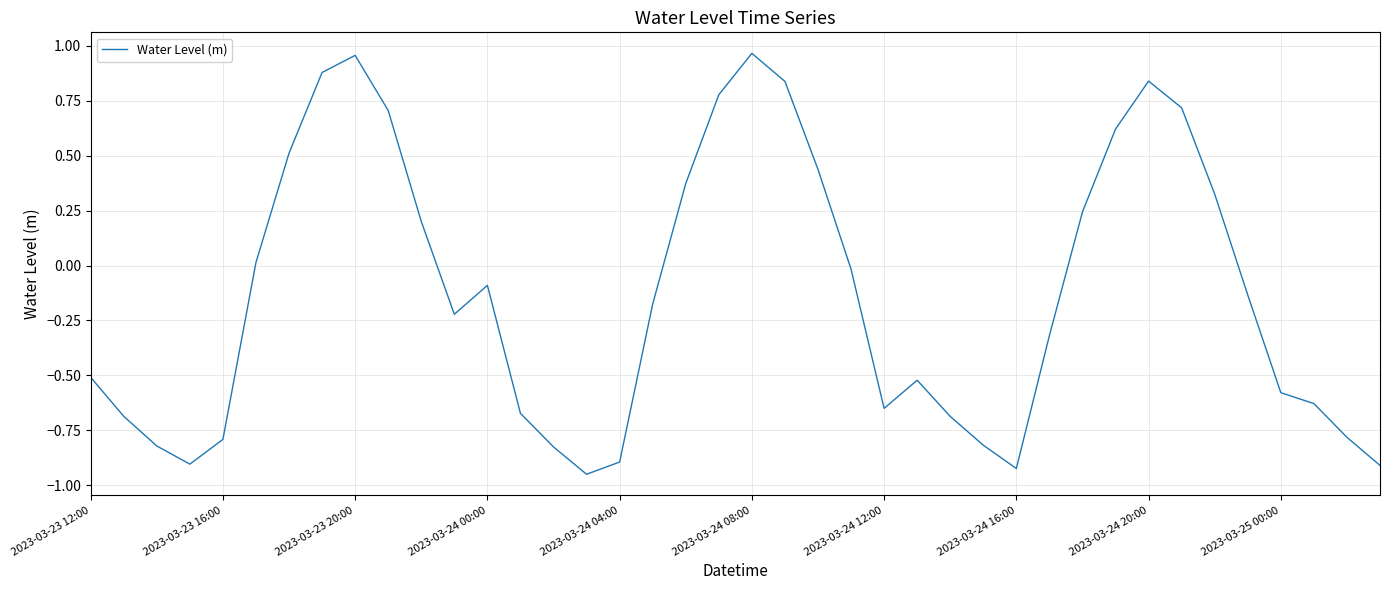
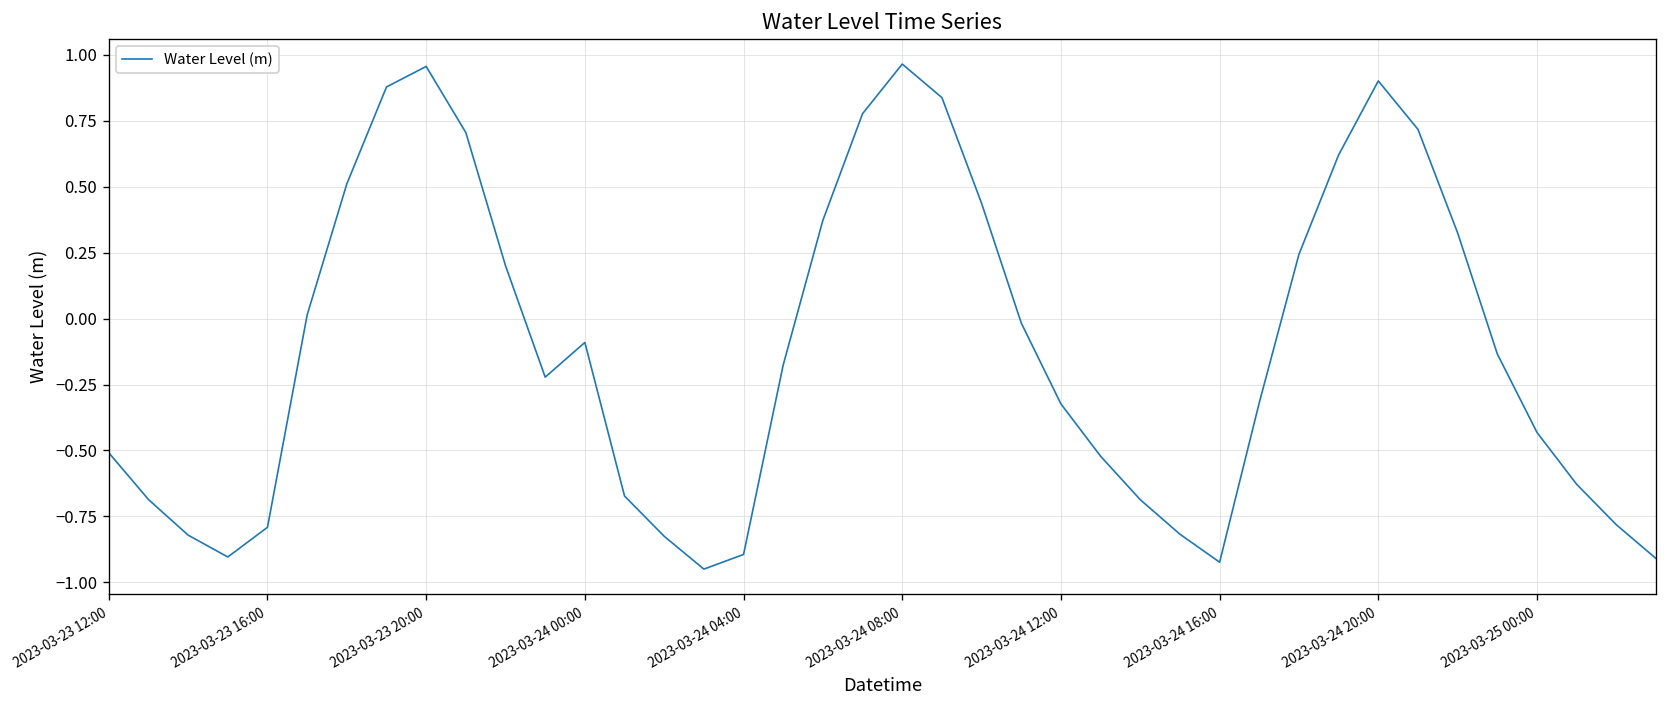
  {
    "2023-03-23 12:00": -0.51,
    "2023-03-23 16:00": -0.79,
    "2023-03-23 20:00": 0.96,
    "2023-03-24 00:00": -0.09,
    "2023-03-24 04:00": -0.89,
    "2023-03-24 08:00": 0.97,
-   "2023-03-24 12:00": -0.65,
+   "2023-03-24 12:00": -0.32,
    "2023-03-24 16:00": -0.92,
-   "2023-03-24 20:00": 0.84,
-   "2023-03-25 00:00": -0.58
+   "2023-03-24 20:00": 0.90,
+   "2023-03-25 00:00": -0.43
  }
